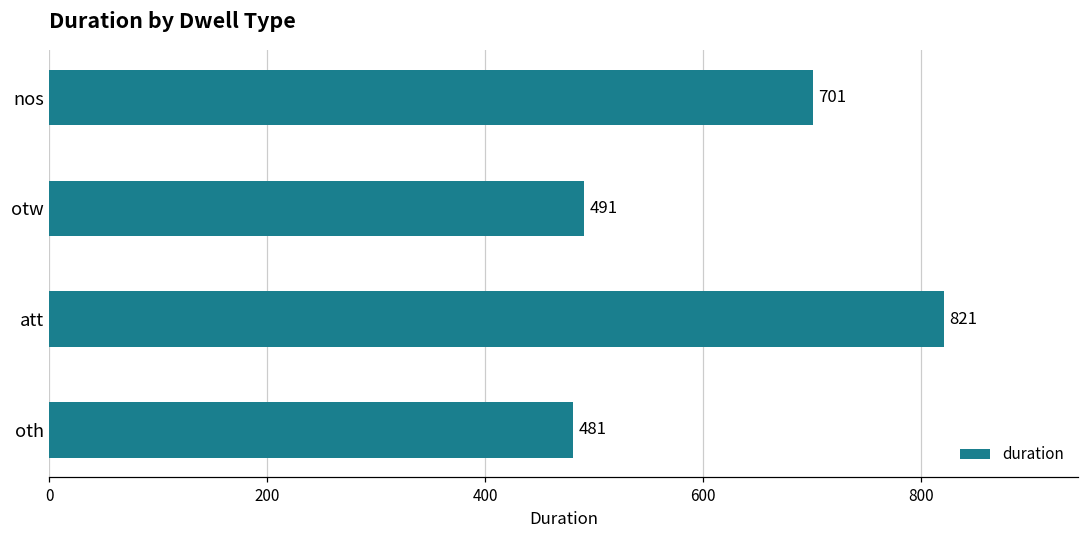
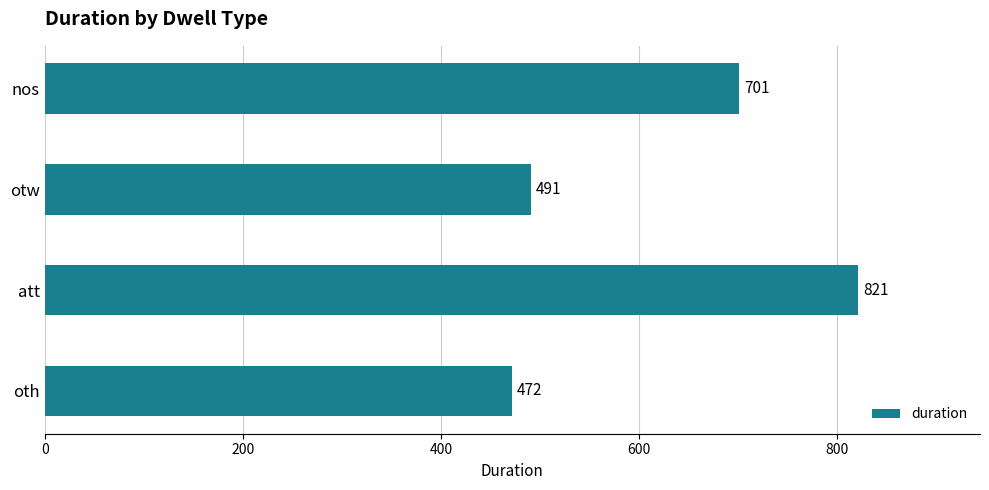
  {
    "nos": 701,
    "otw": 491,
    "att": 821,
-   "oth": 481
+   "oth": 472
  }
